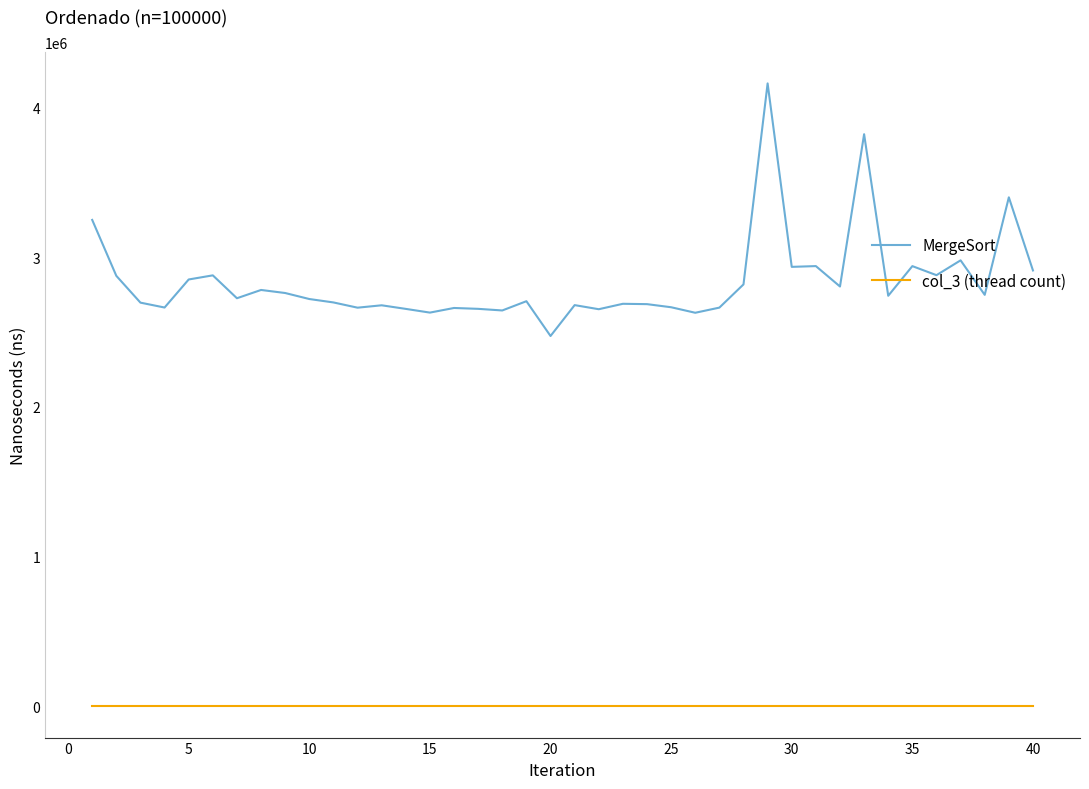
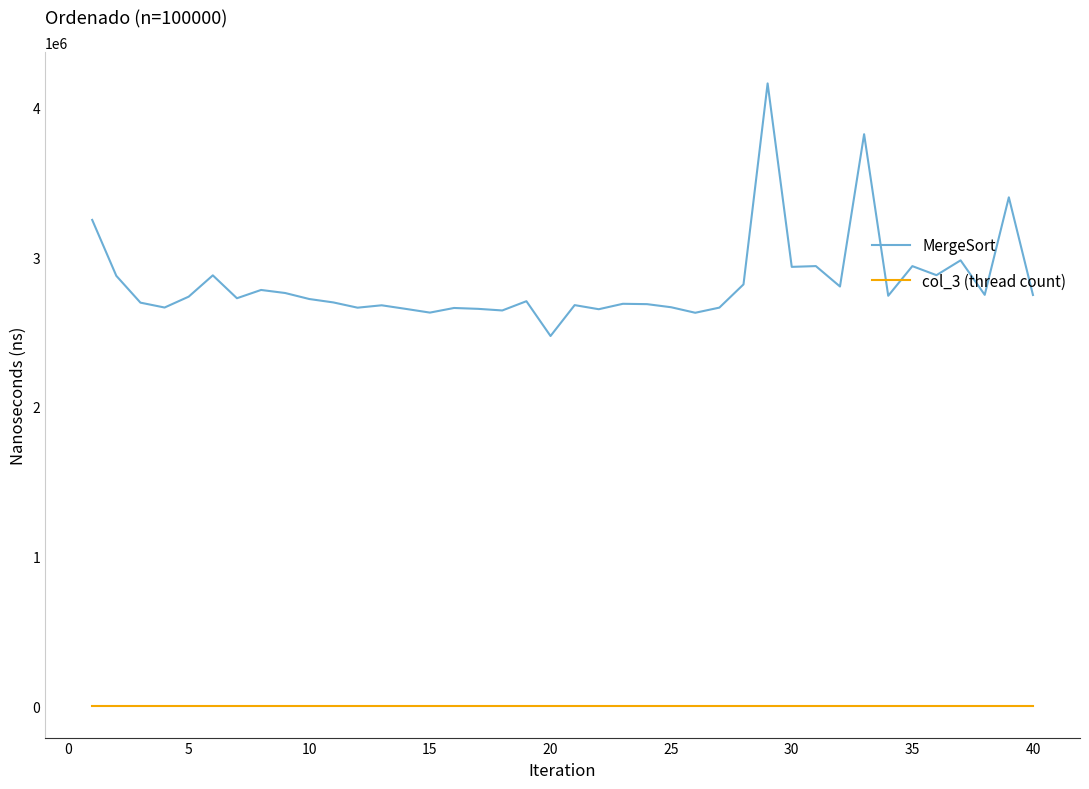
  {
    "MergeSort": {
-     "5": 2850000,
+     "5": 2740000,
      "10": 2720000,
      "15": 2630000,
      "20": 2470000,
      "25": 2670000,
      "30": 2940000,
      "35": 2940000,
-     "40": 2910000
+     "40": 2750000
    },
    "col_3 (thread count)": {
      "5": 0,
      "10": 0,
      "15": 0,
      "20": 0,
      "25": 0,
      "30": 0,
      "35": 0,
      "40": 0
    }
  }
